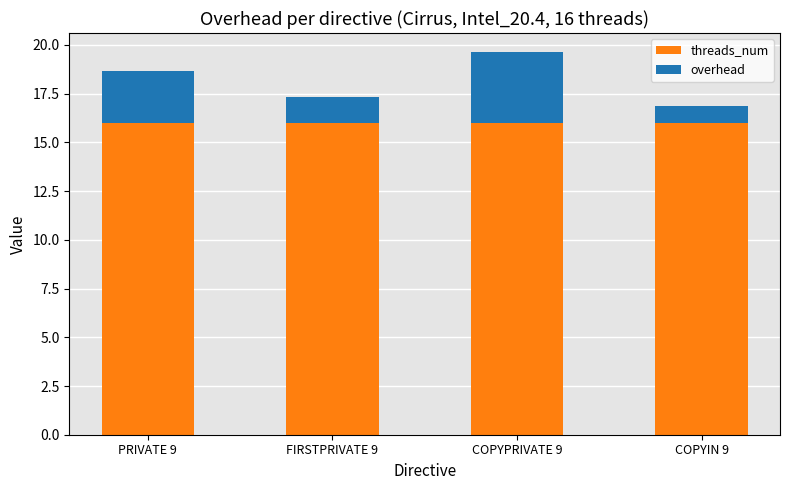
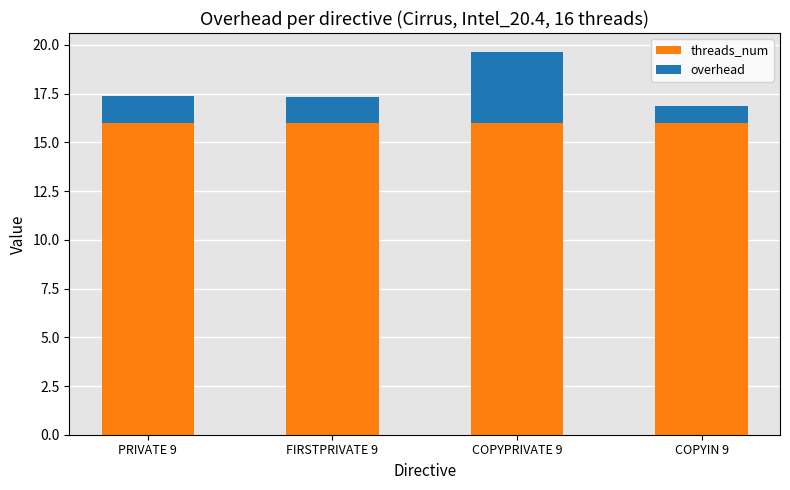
  {
    "threads_num": {
      "PRIVATE 9": 16.0,
      "FIRSTPRIVATE 9": 16.0,
      "COPYPRIVATE 9": 16.0,
      "COPYIN 9": 16.0
    },
    "overhead": {
-     "PRIVATE 9": 2.7,
+     "PRIVATE 9": 1.4,
      "FIRSTPRIVATE 9": 1.4,
      "COPYPRIVATE 9": 3.6,
      "COPYIN 9": 0.8
    }
  }
